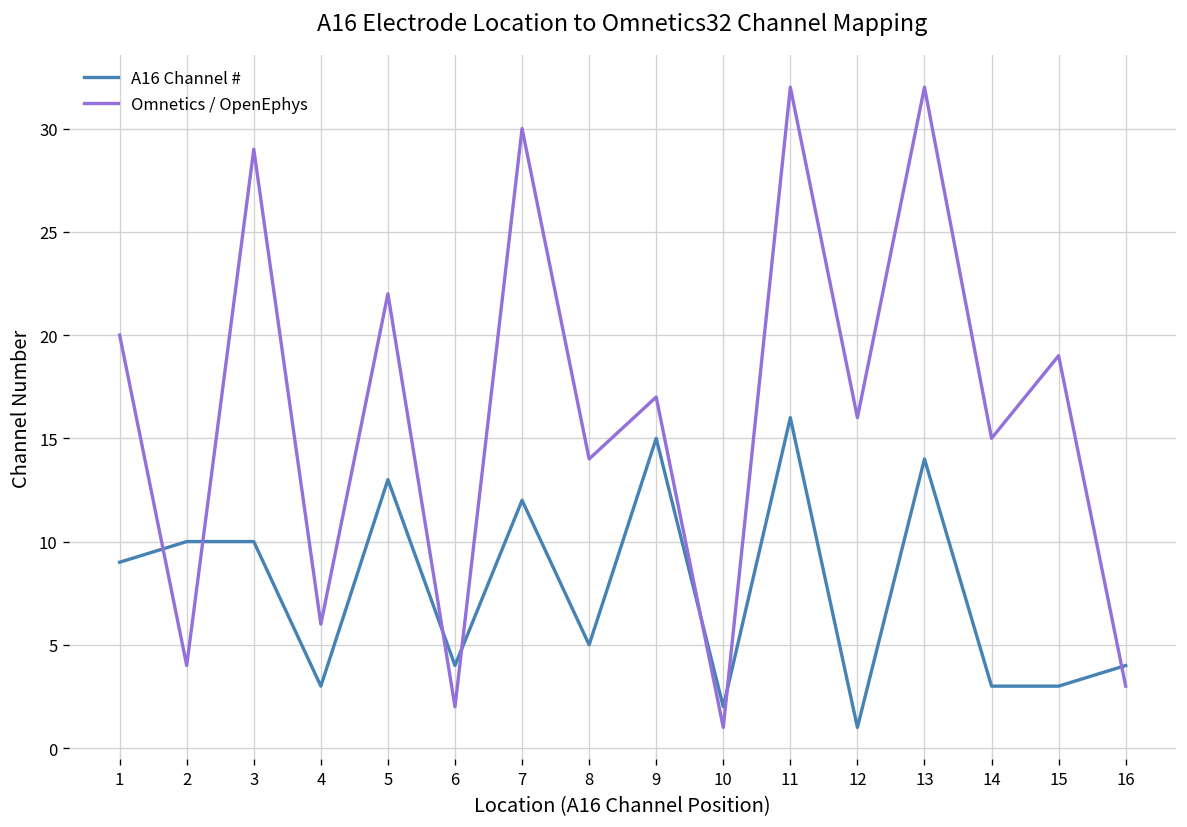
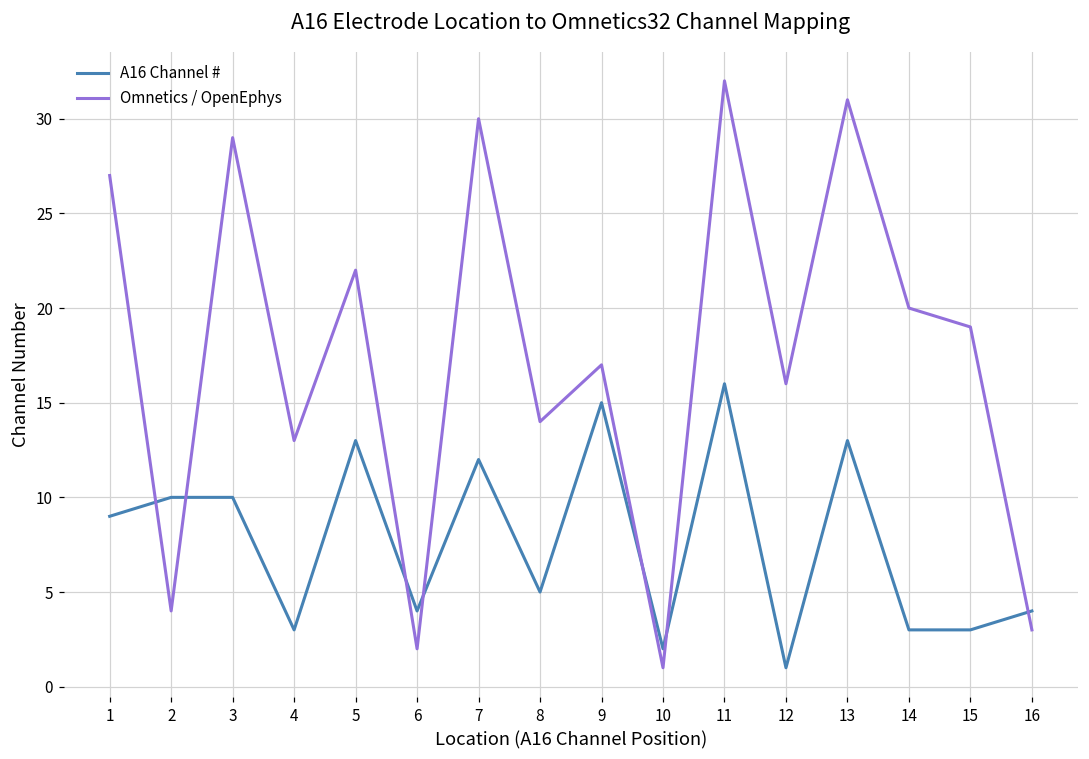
  {
    "A16 Channel #": {
      "1": 9,
      "2": 10,
      "3": 10,
      "4": 3,
      "5": 13,
      "6": 4,
      "7": 12,
      "8": 5,
      "9": 15,
      "10": 2,
      "11": 16,
      "12": 1,
-     "13": 14,
+     "13": 13,
      "14": 3,
      "15": 3,
      "16": 4
    },
    "Omnetics / OpenEphys": {
-     "1": 20,
+     "1": 27,
      "2": 4,
      "3": 29,
-     "4": 6,
+     "4": 13,
      "5": 22,
      "6": 2,
      "7": 30,
      "8": 14,
      "9": 17,
      "10": 1,
      "11": 32,
      "12": 16,
-     "13": 32,
-     "14": 15,
+     "13": 31,
+     "14": 20,
      "15": 19,
      "16": 3
    }
  }
